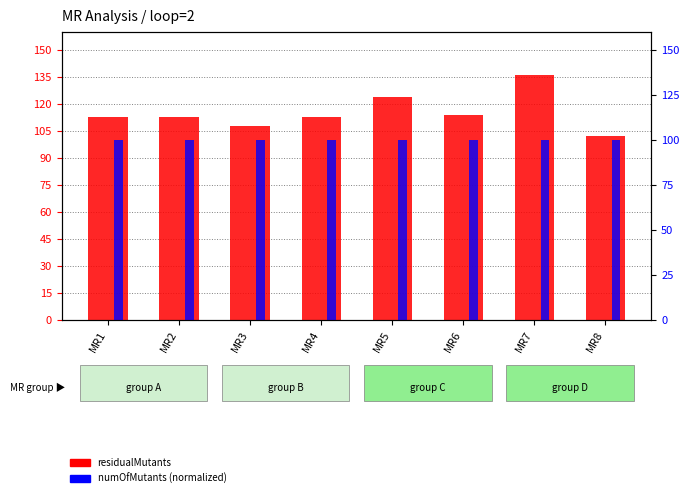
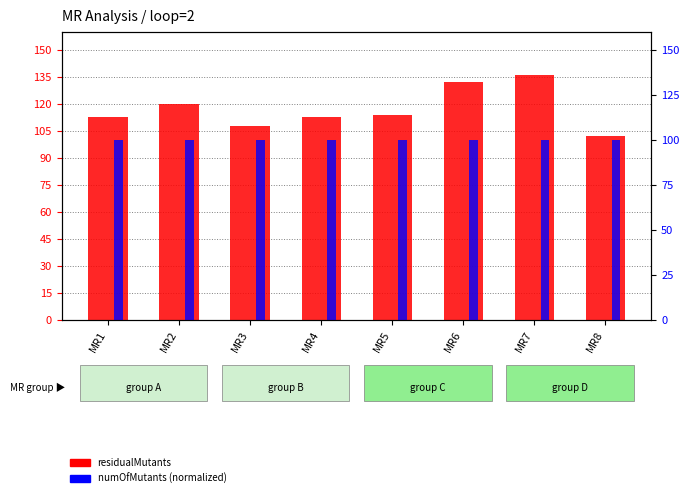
  {
    "residualMutants": {
      "MR1": 113,
-     "MR2": 113,
+     "MR2": 120,
      "MR3": 108,
      "MR4": 113,
-     "MR5": 124,
-     "MR6": 114,
+     "MR5": 114,
+     "MR6": 132,
      "MR7": 136,
      "MR8": 102
    }
  }
